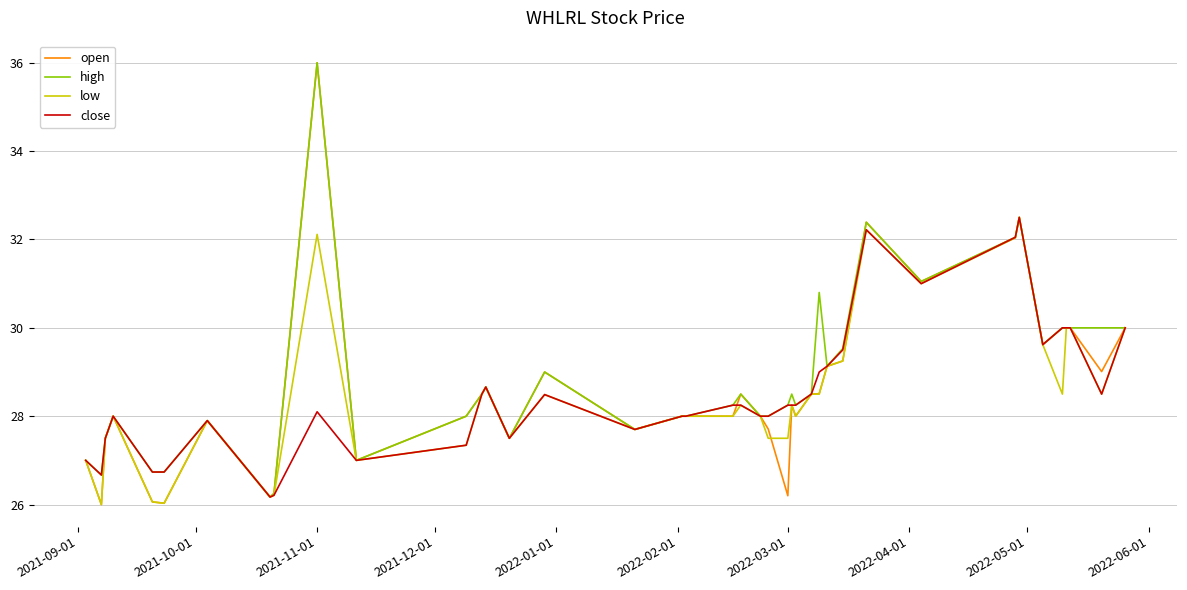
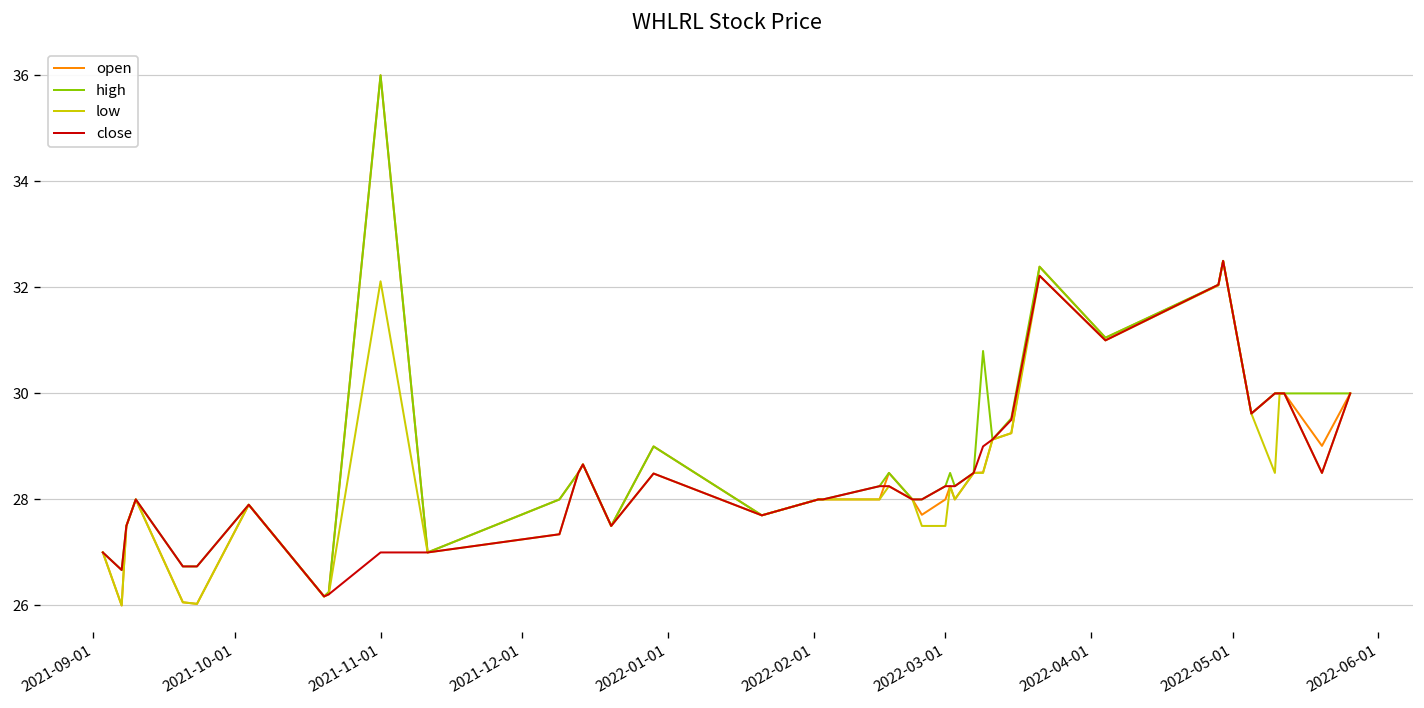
  {
    "open": {
-     "2022-03-01": 26.2
+     "2022-03-01": 28.0
    },
    "low": {
      "2021-11-01": 32.1,
      "2022-03-01": 27.5
    },
    "close": {
-     "2021-11-01": 28.1
+     "2021-11-01": 27.0
    }
  }
